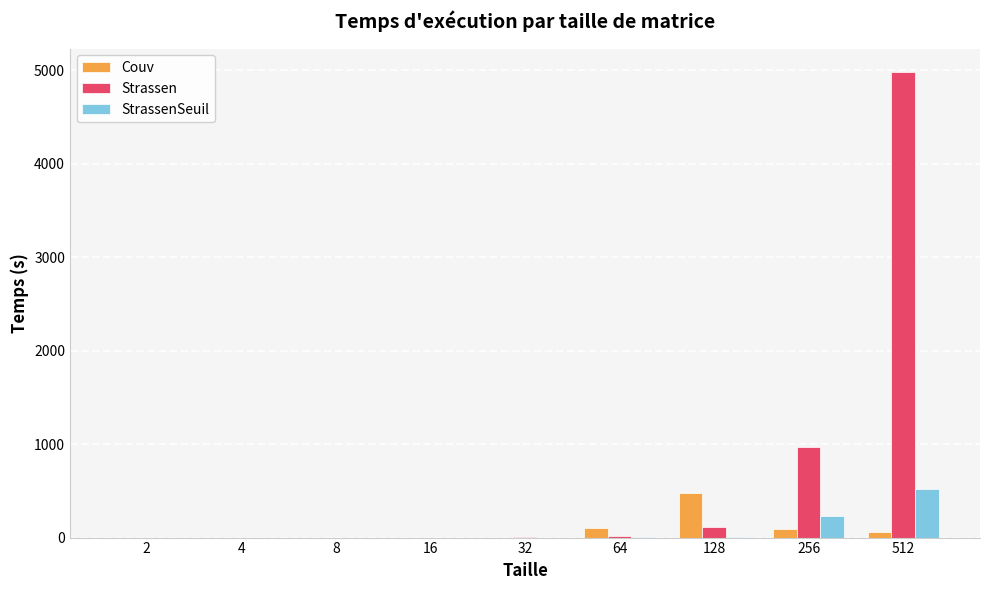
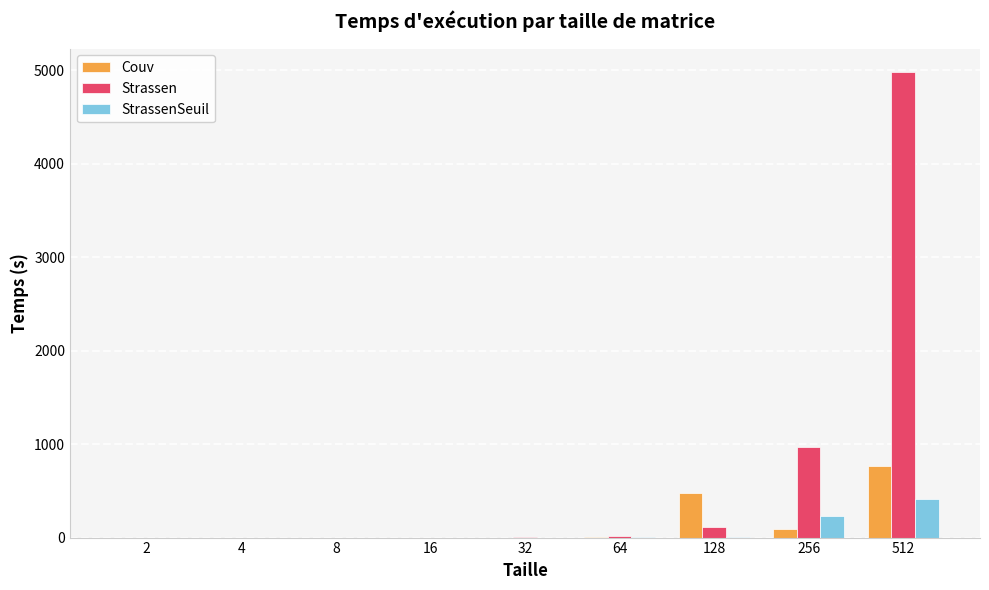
  {
    "Couv": {
-     "64": 100,
+     "64": 0,
      "128": 500,
      "256": 100,
-     "512": 100
+     "512": 800
    },
    "Strassen": {
      "128": 100,
      "256": 1000,
      "512": 5000
    },
    "StrassenSeuil": {
      "2": 0,
      "4": 0,
      "256": 200,
-     "512": 500
+     "512": 400
    }
  }
